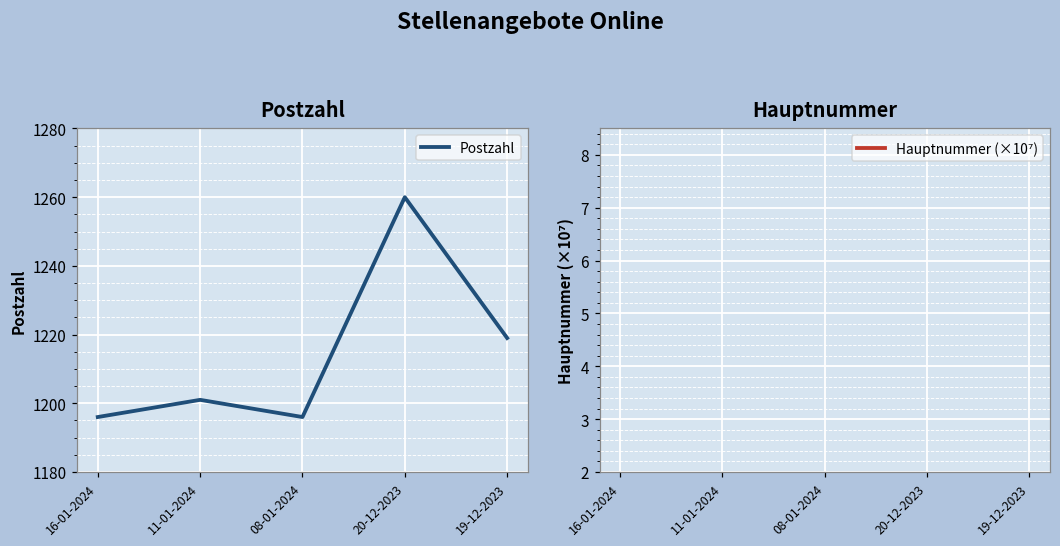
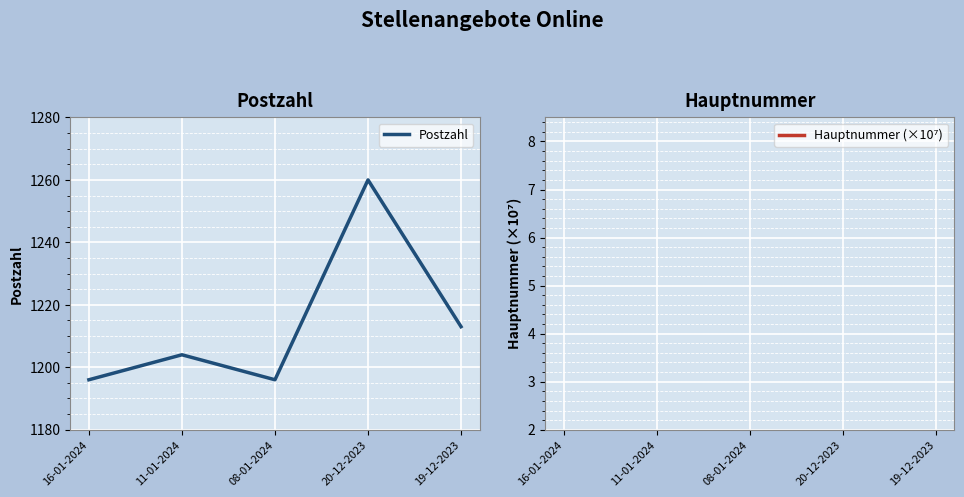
  {
    "Postzahl": {
      "16-01-2024": 1196,
-     "11-01-2024": 1201,
+     "11-01-2024": 1204,
      "08-01-2024": 1196,
      "20-12-2023": 1260,
-     "19-12-2023": 1219
+     "19-12-2023": 1213
    }
  }
